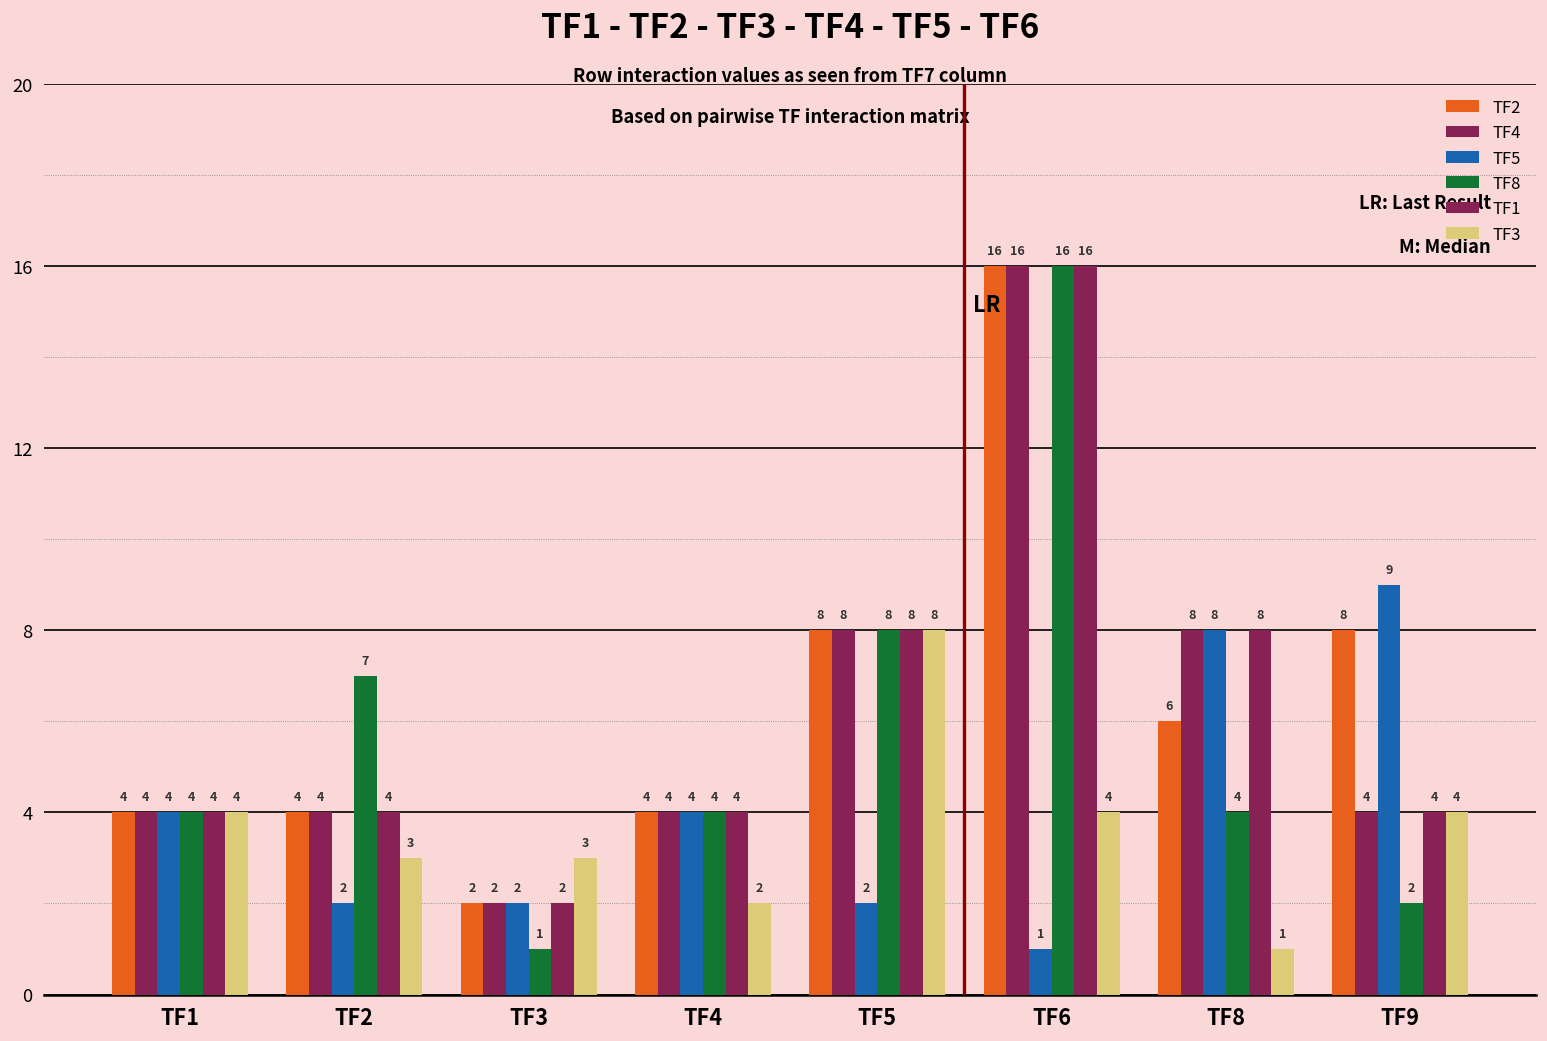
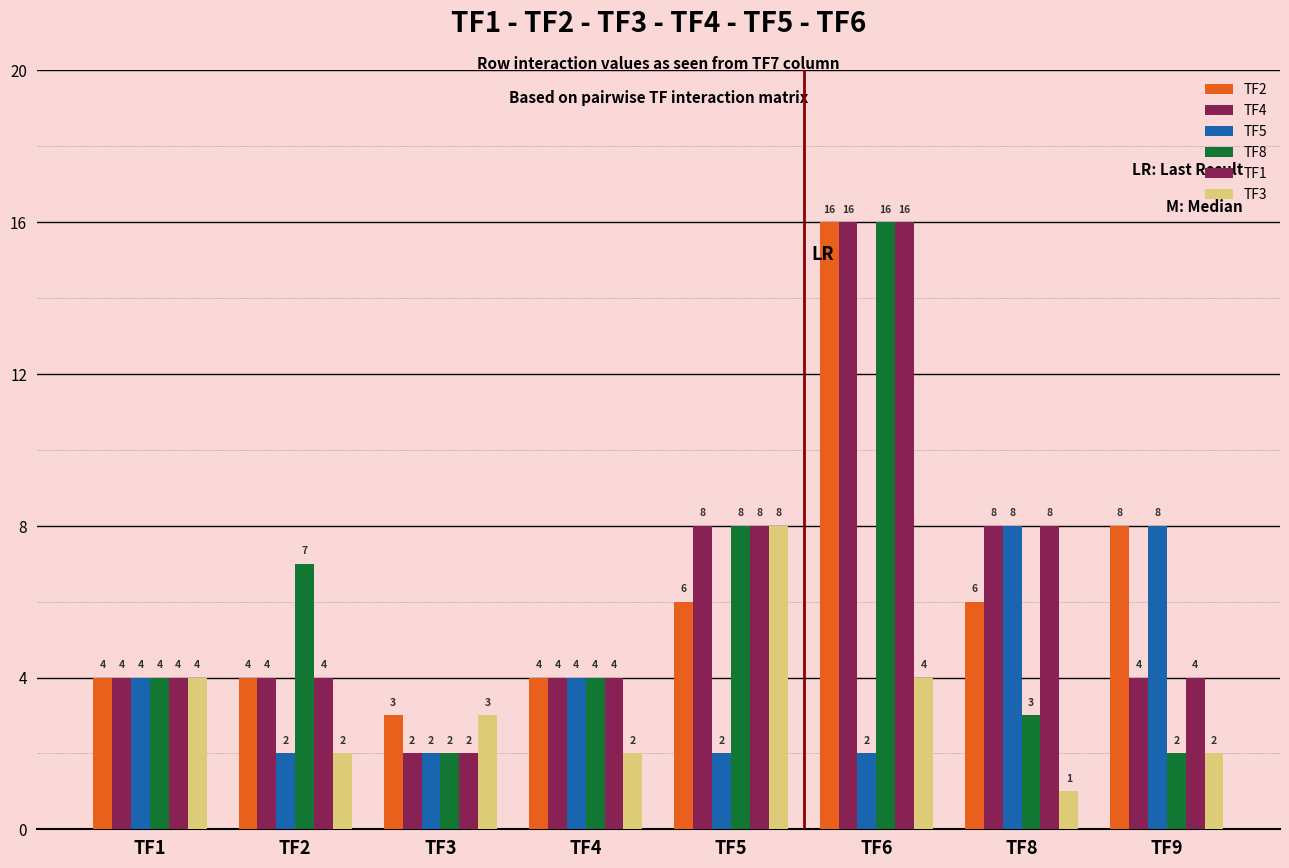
  {
    "TF2": {
      "TF1": 4,
      "TF2": 4,
-     "TF3": 2,
+     "TF3": 3,
      "TF4": 4,
-     "TF5": 8,
+     "TF5": 6,
      "TF6": 16,
      "TF8": 6,
      "TF9": 8
    },
    "TF5": {
      "TF1": 4,
      "TF2": 2,
      "TF3": 2,
      "TF4": 4,
      "TF5": 2,
-     "TF6": 1,
+     "TF6": 2,
      "TF8": 8,
-     "TF9": 9
+     "TF9": 8
    },
    "TF8": {
      "TF1": 4,
      "TF2": 7,
-     "TF3": 1,
+     "TF3": 2,
      "TF4": 4,
      "TF5": 8,
      "TF6": 16,
-     "TF8": 4,
+     "TF8": 3,
      "TF9": 2
    },
    "TF3": {
      "TF1": 4,
-     "TF2": 3,
+     "TF2": 2,
      "TF3": 3,
      "TF4": 2,
      "TF5": 8,
      "TF6": 4,
      "TF8": 1,
-     "TF9": 4
+     "TF9": 2
    }
  }
